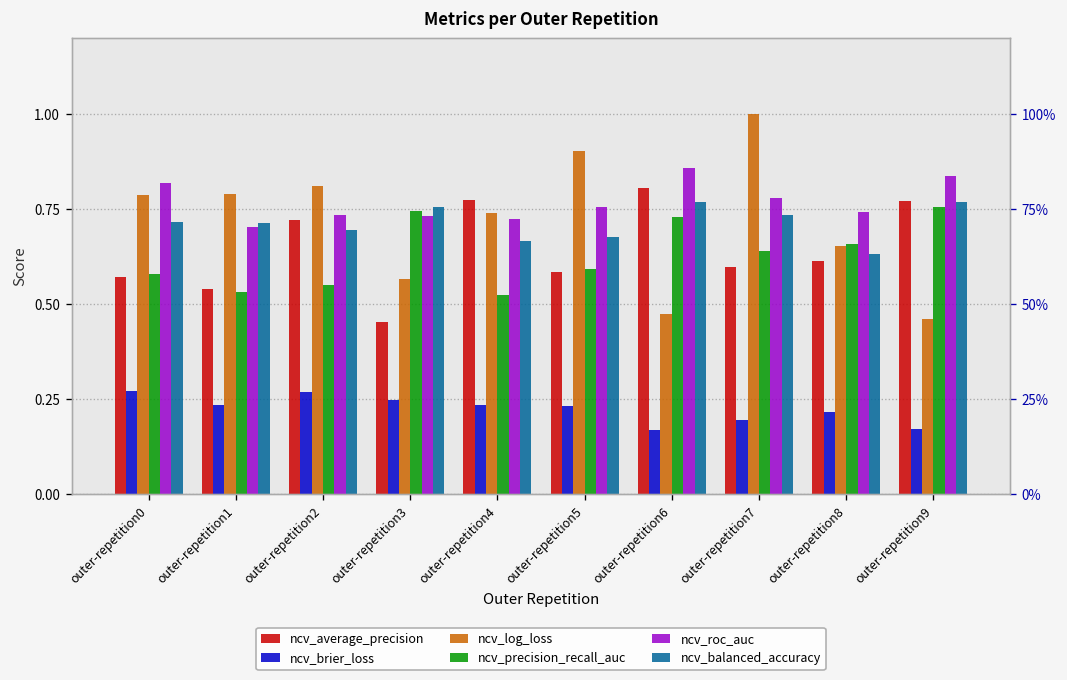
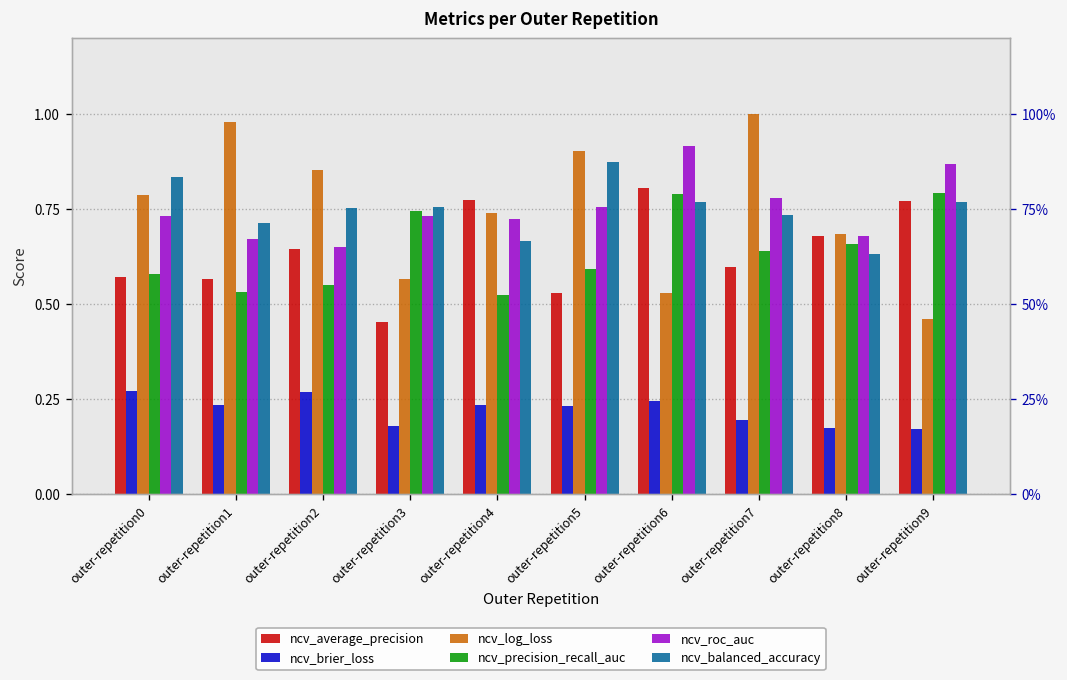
  {
    "ncv_average_precision": {
      "outer-repetition0": 0.57,
-     "outer-repetition1": 0.54,
-     "outer-repetition2": 0.72,
+     "outer-repetition1": 0.57,
+     "outer-repetition2": 0.65,
      "outer-repetition3": 0.45,
      "outer-repetition4": 0.77,
-     "outer-repetition5": 0.58,
+     "outer-repetition5": 0.53,
      "outer-repetition6": 0.81,
      "outer-repetition7": 0.60,
-     "outer-repetition8": 0.61,
+     "outer-repetition8": 0.68,
      "outer-repetition9": 0.77
    },
    "ncv_brier_loss": {
      "outer-repetition0": 0.27,
      "outer-repetition1": 0.23,
      "outer-repetition2": 0.27,
-     "outer-repetition3": 0.25,
+     "outer-repetition3": 0.18,
      "outer-repetition4": 0.23,
      "outer-repetition5": 0.23,
-     "outer-repetition6": 0.17,
+     "outer-repetition6": 0.24,
      "outer-repetition7": 0.20,
-     "outer-repetition8": 0.22,
+     "outer-repetition8": 0.17,
      "outer-repetition9": 0.17
    },
    "ncv_log_loss": {
      "outer-repetition0": 0.79,
-     "outer-repetition1": 0.79,
-     "outer-repetition2": 0.81,
+     "outer-repetition1": 0.98,
+     "outer-repetition2": 0.85,
      "outer-repetition3": 0.57,
      "outer-repetition4": 0.74,
      "outer-repetition5": 0.90,
-     "outer-repetition6": 0.47,
+     "outer-repetition6": 0.53,
      "outer-repetition7": 1.00,
-     "outer-repetition8": 0.65,
+     "outer-repetition8": 0.68,
      "outer-repetition9": 0.46
    },
    "ncv_precision_recall_auc": {
      "outer-repetition0": 0.58,
      "outer-repetition1": 0.53,
      "outer-repetition2": 0.55,
      "outer-repetition3": 0.75,
      "outer-repetition4": 0.52,
      "outer-repetition5": 0.59,
-     "outer-repetition6": 0.73,
+     "outer-repetition6": 0.79,
      "outer-repetition7": 0.64,
      "outer-repetition8": 0.66,
-     "outer-repetition9": 0.76
+     "outer-repetition9": 0.79
    },
    "ncv_roc_auc": {
-     "outer-repetition0": 0.82,
-     "outer-repetition1": 0.70,
-     "outer-repetition2": 0.73,
+     "outer-repetition0": 0.73,
+     "outer-repetition1": 0.67,
+     "outer-repetition2": 0.65,
      "outer-repetition3": 0.73,
      "outer-repetition4": 0.72,
      "outer-repetition5": 0.76,
-     "outer-repetition6": 0.86,
+     "outer-repetition6": 0.92,
      "outer-repetition7": 0.78,
-     "outer-repetition8": 0.74,
-     "outer-repetition9": 0.84
+     "outer-repetition8": 0.68,
+     "outer-repetition9": 0.87
    },
    "ncv_balanced_accuracy": {
-     "outer-repetition0": 0.72,
+     "outer-repetition0": 0.83,
      "outer-repetition1": 0.71,
-     "outer-repetition2": 0.69,
+     "outer-repetition2": 0.75,
      "outer-repetition3": 0.76,
      "outer-repetition4": 0.67,
-     "outer-repetition5": 0.68,
+     "outer-repetition5": 0.87,
      "outer-repetition6": 0.77,
      "outer-repetition7": 0.73,
      "outer-repetition8": 0.63,
      "outer-repetition9": 0.77
    }
  }
